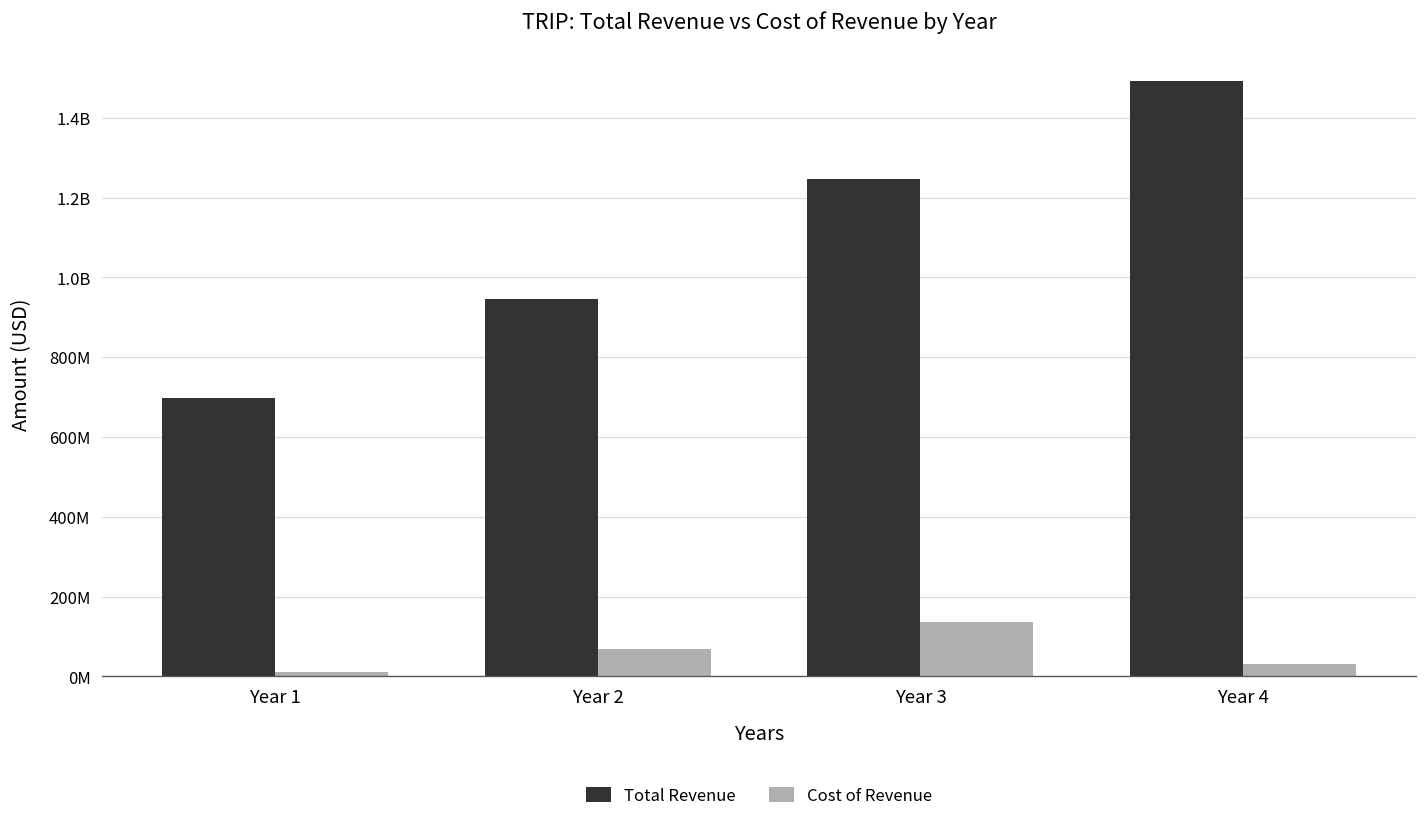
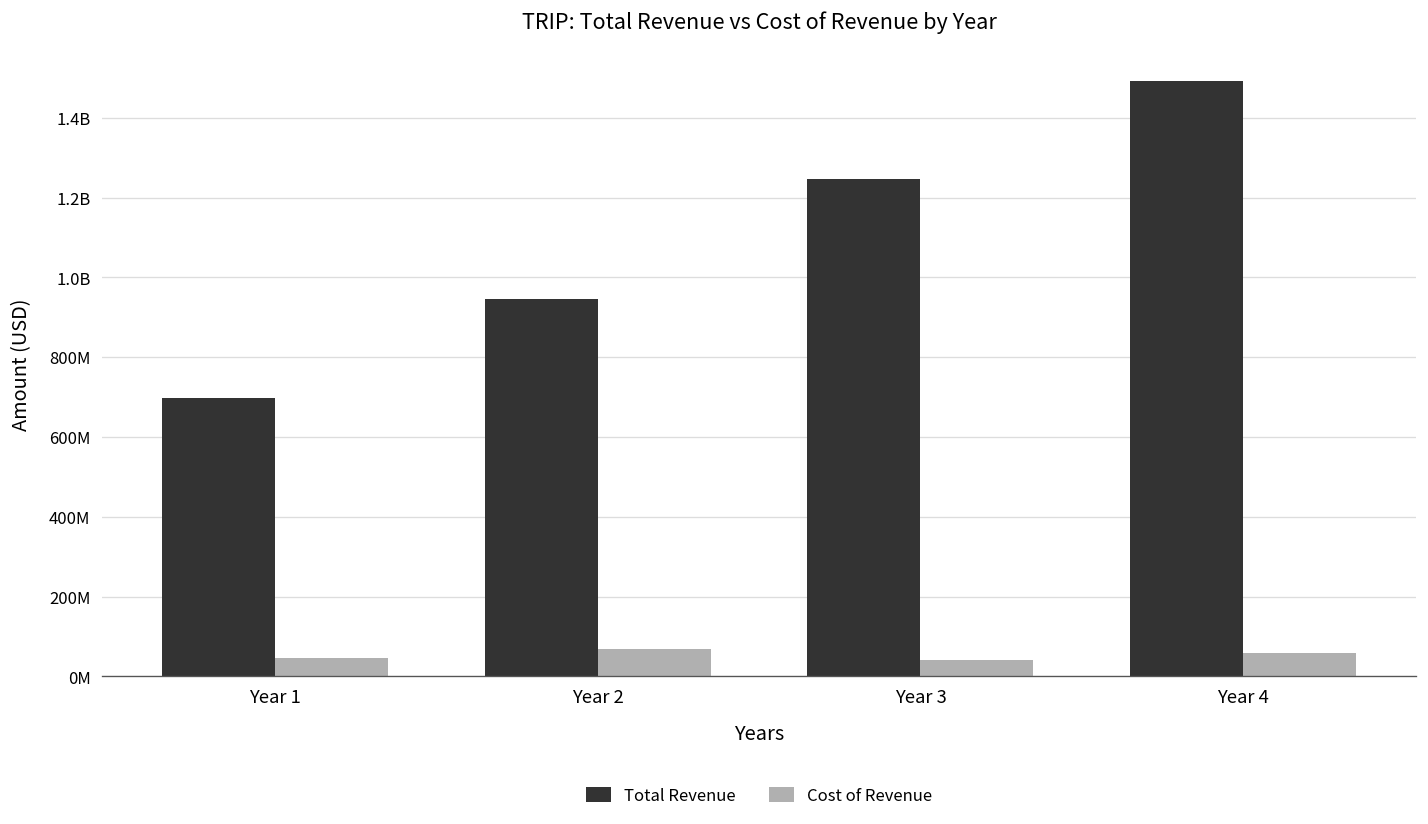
  {
    "Total Revenue": {
      "Year 1": 700000000,
      "Year 2": 950000000,
      "Year 3": 1250000000,
      "Year 4": 1490000000
    },
    "Cost of Revenue": {
-     "Year 1": 10000000,
+     "Year 1": 50000000,
      "Year 2": 70000000,
-     "Year 3": 140000000,
-     "Year 4": 30000000
+     "Year 3": 40000000,
+     "Year 4": 60000000
    }
  }
